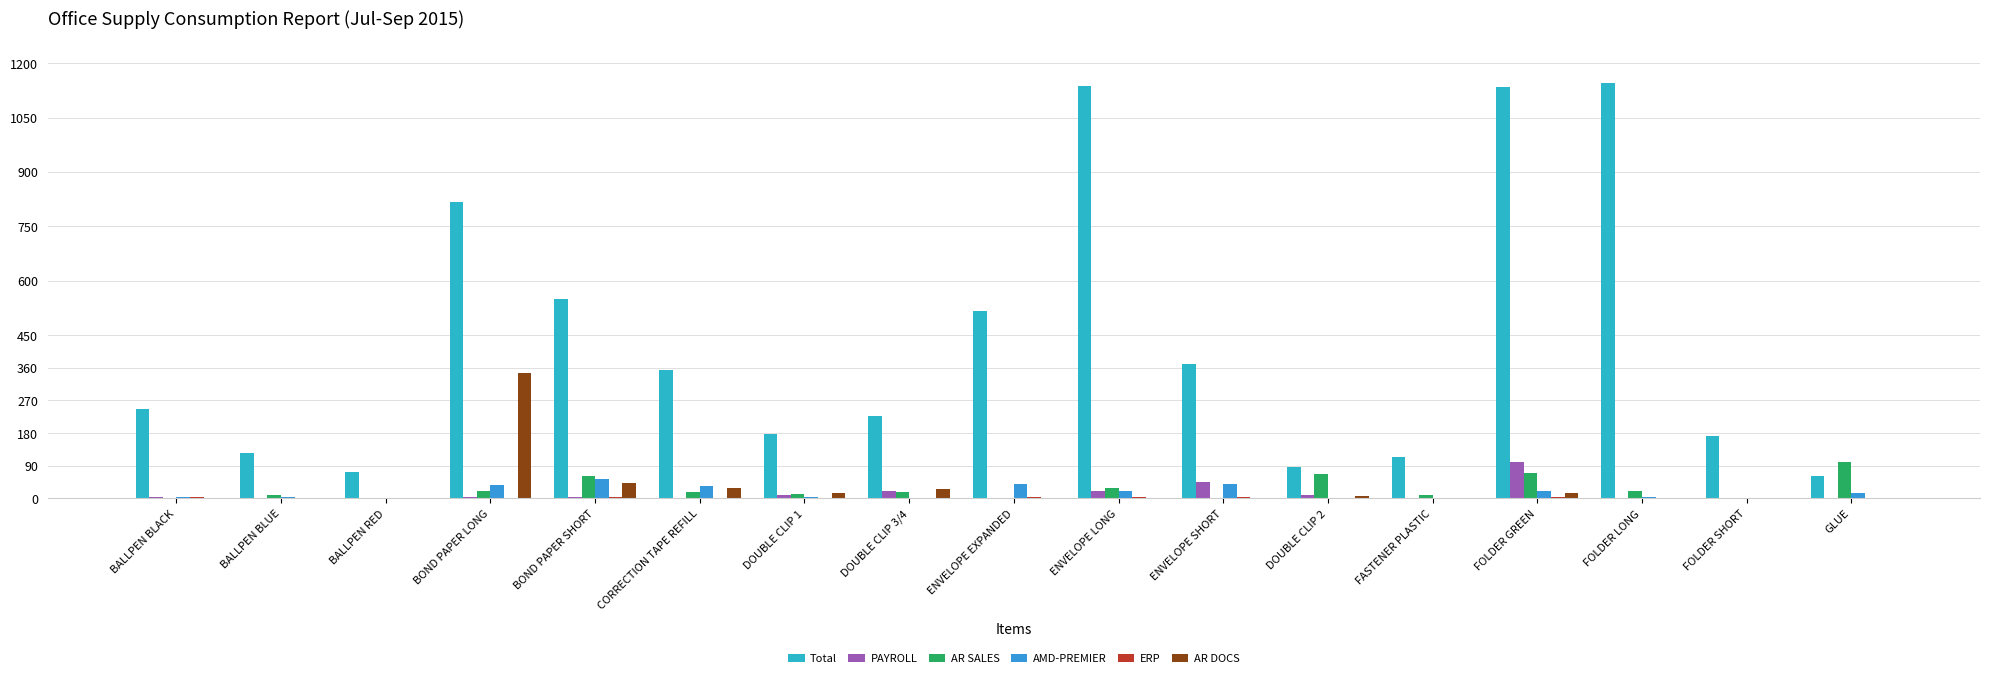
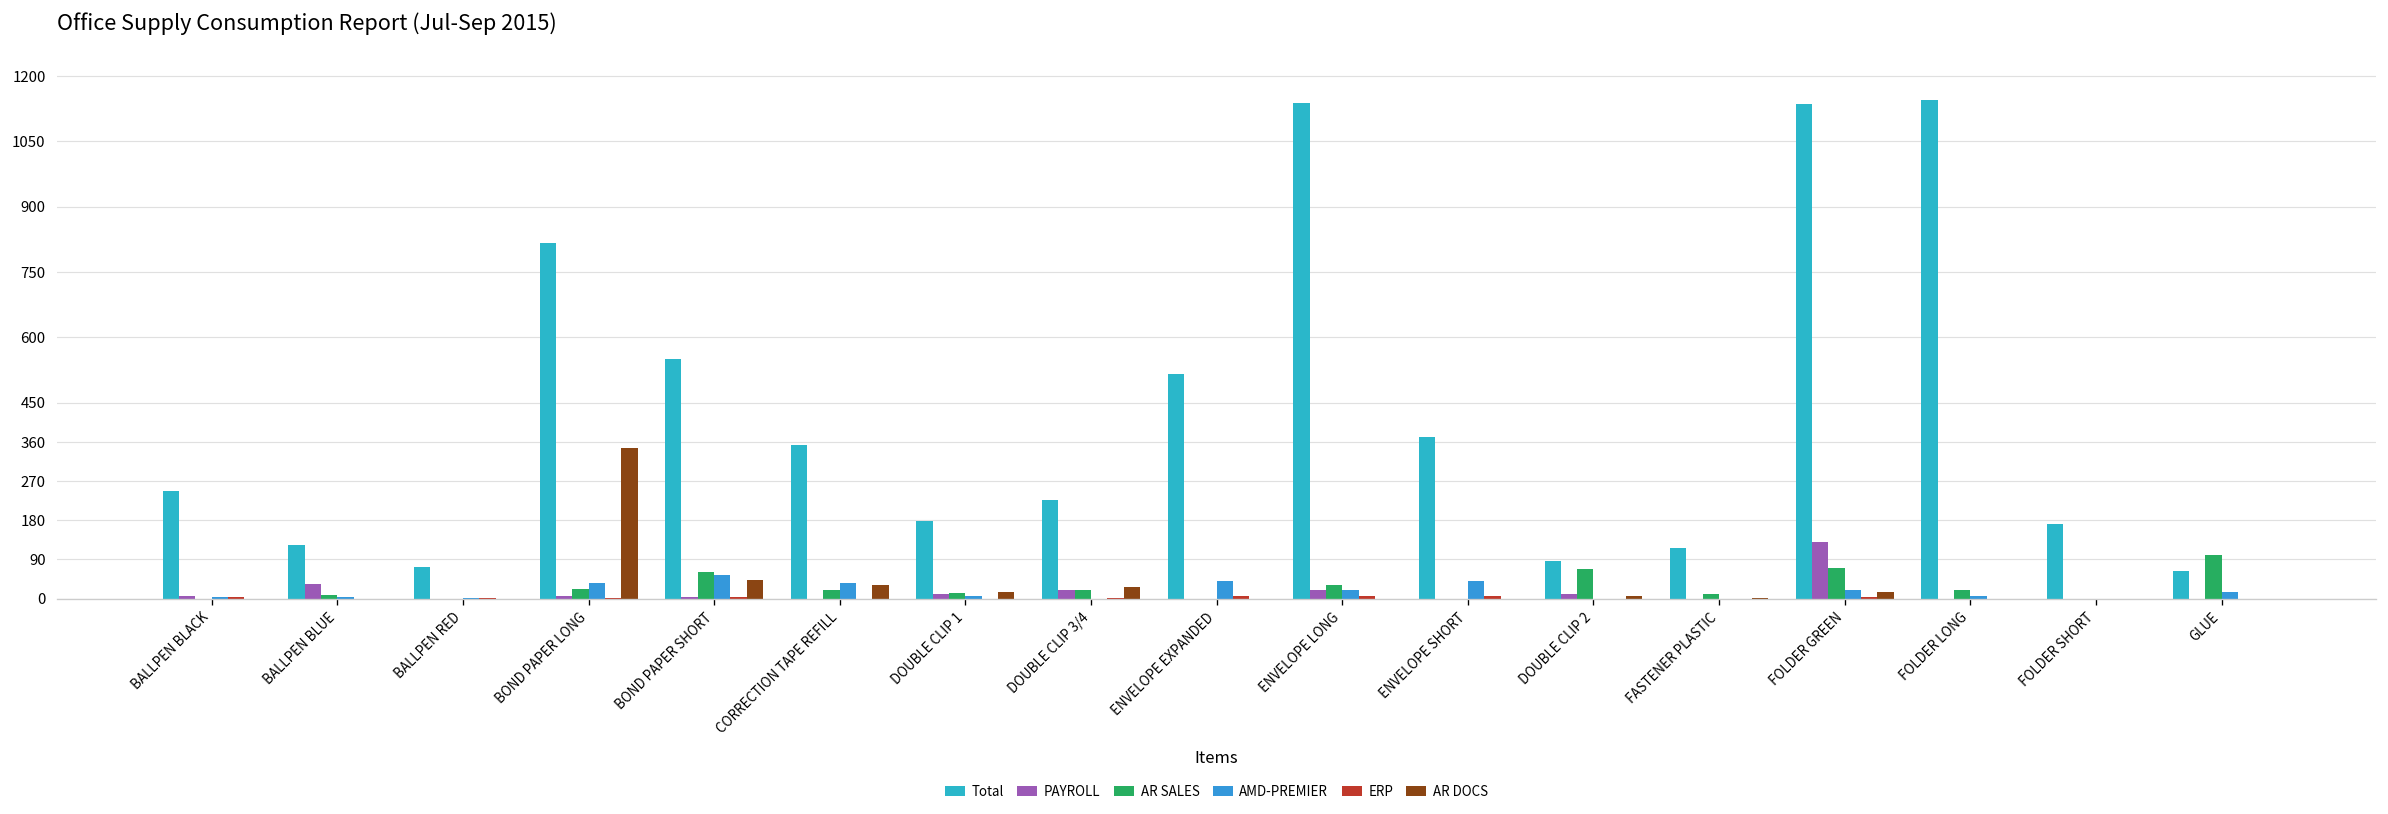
  {
    "PAYROLL": {
-     "BALLPEN BLUE": 0,
+     "BALLPEN BLUE": 30,
      "BALLPEN RED": 0,
      "CORRECTION TAPE REFILL": 0,
      "DOUBLE CLIP 1": 10,
      "DOUBLE CLIP 3/4": 20,
      "ENVELOPE EXPANDED": 0,
      "ENVELOPE LONG": 20,
-     "ENVELOPE SHORT": 40,
+     "ENVELOPE SHORT": 0,
      "DOUBLE CLIP 2": 10,
      "FASTENER PLASTIC": 0,
-     "FOLDER GREEN": 100,
+     "FOLDER GREEN": 130,
      "FOLDER LONG": 0,
      "FOLDER SHORT": 0,
      "GLUE": 0
    },
    "AR SALES": {
      "BALLPEN BLACK": 0,
      "BALLPEN BLUE": 10,
      "BALLPEN RED": 0,
      "BOND PAPER LONG": 20,
      "BOND PAPER SHORT": 60,
      "CORRECTION TAPE REFILL": 20,
      "DOUBLE CLIP 1": 10,
      "DOUBLE CLIP 3/4": 20,
      "ENVELOPE EXPANDED": 0,
      "ENVELOPE LONG": 30,
      "ENVELOPE SHORT": 0,
      "DOUBLE CLIP 2": 70,
      "FASTENER PLASTIC": 10,
      "FOLDER GREEN": 70,
      "FOLDER LONG": 20,
      "FOLDER SHORT": 0,
      "GLUE": 100
    }
  }
